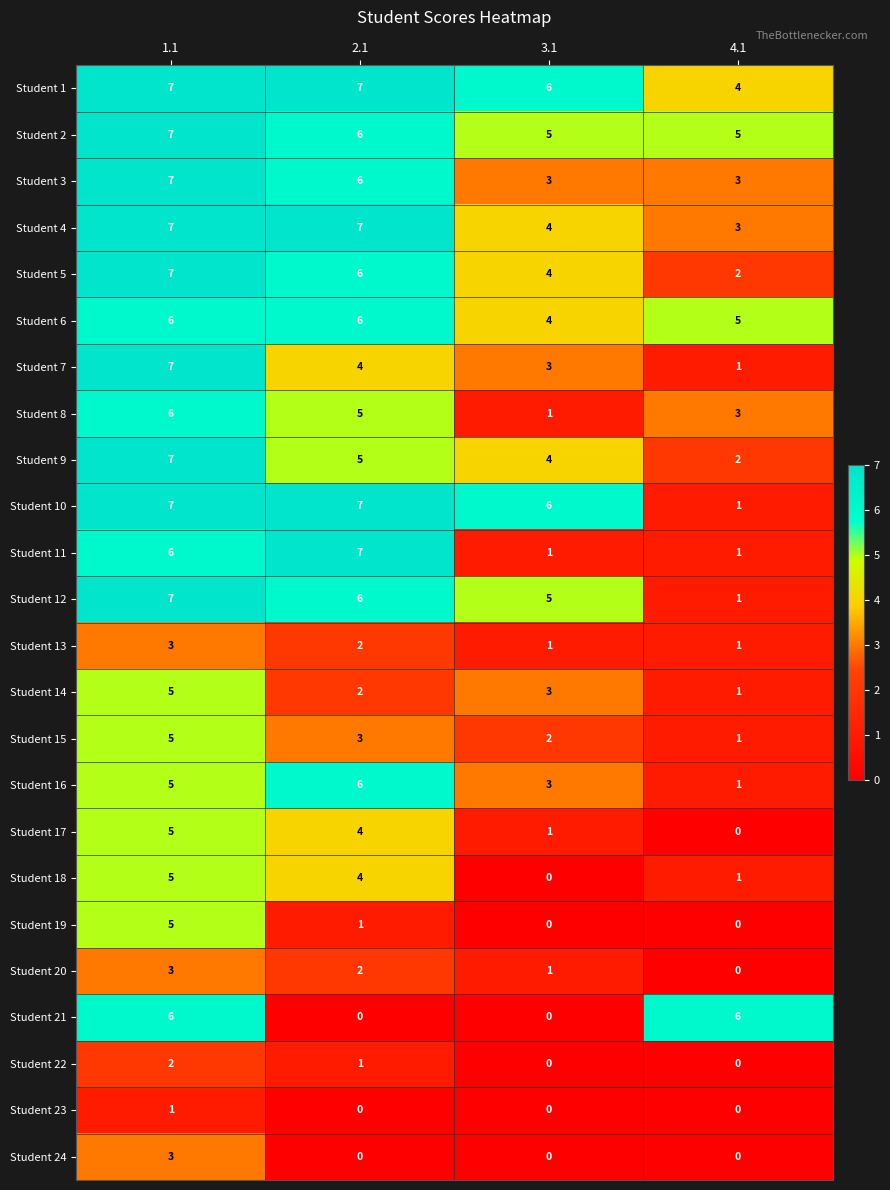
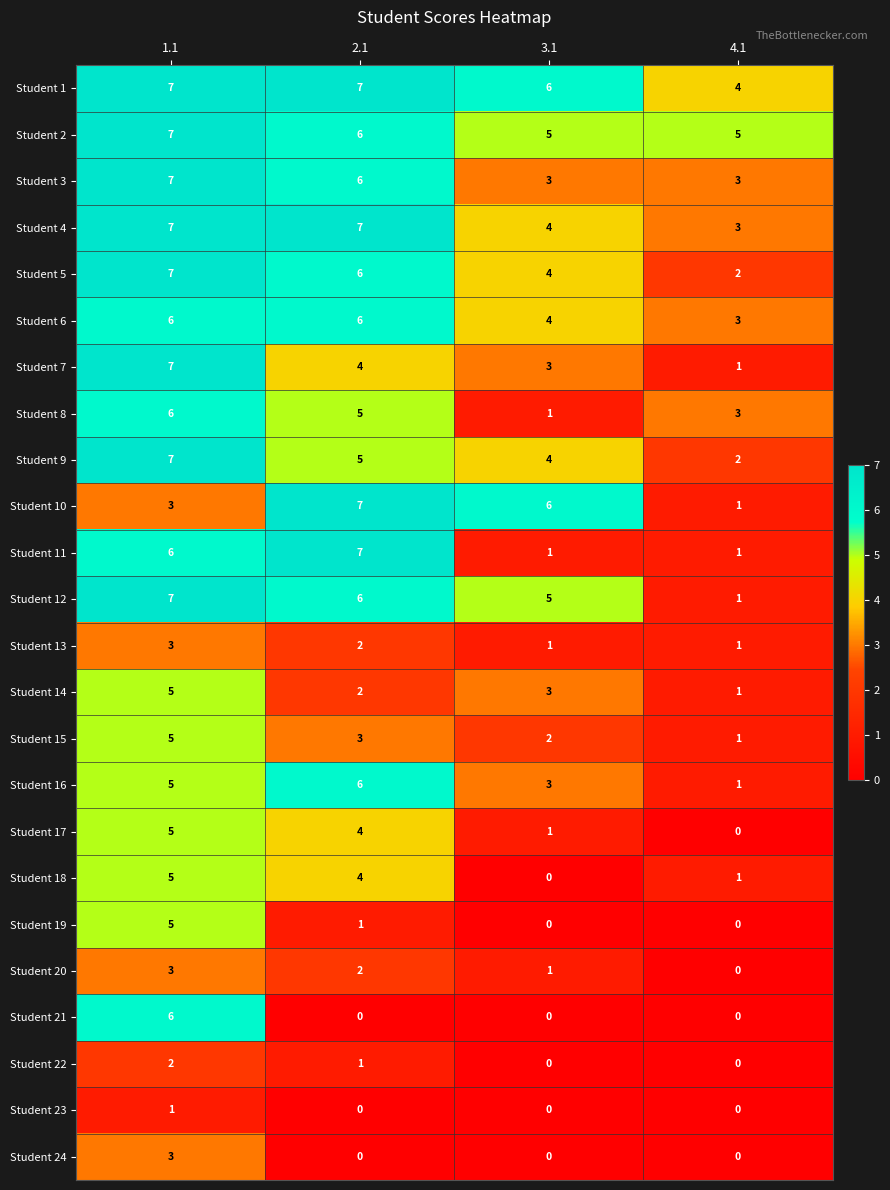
  {
    "Student 1": {
      "1.1": 7,
      "2.1": 7,
      "3.1": 6,
      "4.1": 4
    },
    "Student 2": {
      "1.1": 7,
      "2.1": 6,
      "3.1": 5,
      "4.1": 5
    },
    "Student 3": {
      "1.1": 7,
      "2.1": 6,
      "3.1": 3,
      "4.1": 3
    },
    "Student 4": {
      "1.1": 7,
      "2.1": 7,
      "3.1": 4,
      "4.1": 3
    },
    "Student 5": {
      "1.1": 7,
      "2.1": 6,
      "3.1": 4,
      "4.1": 2
    },
    "Student 6": {
      "1.1": 6,
      "2.1": 6,
      "3.1": 4,
-     "4.1": 5
+     "4.1": 3
    },
    "Student 7": {
      "1.1": 7,
      "2.1": 4,
      "3.1": 3,
      "4.1": 1
    },
    "Student 8": {
      "1.1": 6,
      "2.1": 5,
      "3.1": 1,
      "4.1": 3
    },
    "Student 9": {
      "1.1": 7,
      "2.1": 5,
      "3.1": 4,
      "4.1": 2
    },
    "Student 10": {
-     "1.1": 7,
+     "1.1": 3,
      "2.1": 7,
      "3.1": 6,
      "4.1": 1
    },
    "Student 11": {
      "1.1": 6,
      "2.1": 7,
      "3.1": 1,
      "4.1": 1
    },
    "Student 12": {
      "1.1": 7,
      "2.1": 6,
      "3.1": 5,
      "4.1": 1
    },
    "Student 13": {
      "1.1": 3,
      "2.1": 2,
      "3.1": 1,
      "4.1": 1
    },
    "Student 14": {
      "1.1": 5,
      "2.1": 2,
      "3.1": 3,
      "4.1": 1
    },
    "Student 15": {
      "1.1": 5,
      "2.1": 3,
      "3.1": 2,
      "4.1": 1
    },
    "Student 16": {
      "1.1": 5,
      "2.1": 6,
      "3.1": 3,
      "4.1": 1
    },
    "Student 17": {
      "1.1": 5,
      "2.1": 4,
      "3.1": 1,
      "4.1": 0
    },
    "Student 18": {
      "1.1": 5,
      "2.1": 4,
      "3.1": 0,
      "4.1": 1
    },
    "Student 19": {
      "1.1": 5,
      "2.1": 1,
      "3.1": 0,
      "4.1": 0
    },
    "Student 20": {
      "1.1": 3,
      "2.1": 2,
      "3.1": 1,
      "4.1": 0
    },
    "Student 21": {
      "1.1": 6,
      "2.1": 0,
      "3.1": 0,
-     "4.1": 6
+     "4.1": 0
    },
    "Student 22": {
      "1.1": 2,
      "2.1": 1,
      "3.1": 0,
      "4.1": 0
    },
    "Student 23": {
      "1.1": 1,
      "2.1": 0,
      "3.1": 0,
      "4.1": 0
    },
    "Student 24": {
      "1.1": 3,
      "2.1": 0,
      "3.1": 0,
      "4.1": 0
    }
  }
